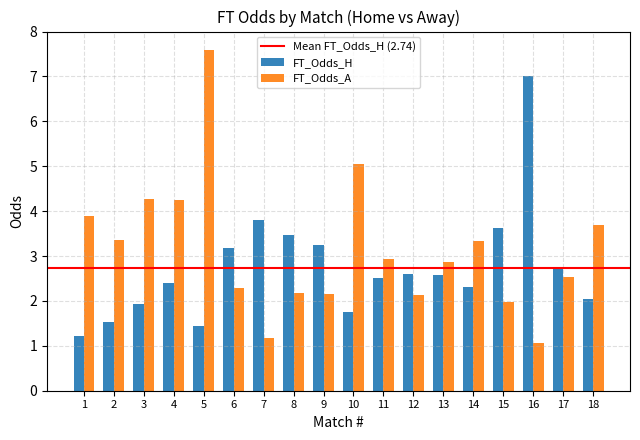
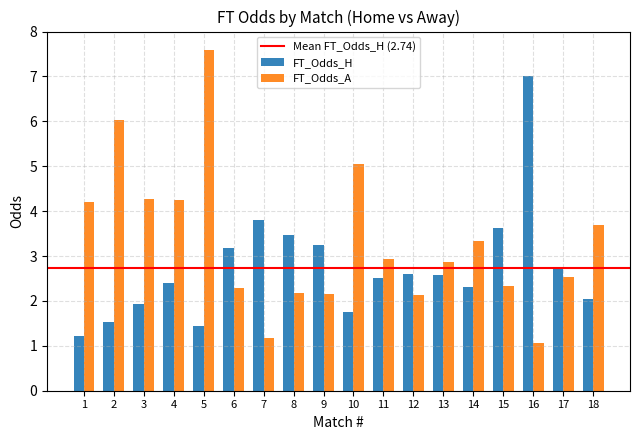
  {
    "FT_Odds_H": {
      "1": 1.2,
      "2": 1.5,
      "3": 1.9,
      "4": 2.4,
      "5": 1.4,
      "6": 3.2,
      "7": 3.8,
      "8": 3.5,
      "9": 3.3,
      "10": 1.8,
      "11": 2.5,
      "12": 2.6,
      "13": 2.6,
      "14": 2.3,
      "15": 3.6,
      "16": 7.0,
      "17": 2.8,
      "18": 2.0
    },
    "FT_Odds_A": {
-     "1": 3.9,
-     "2": 3.4,
+     "1": 4.2,
+     "2": 6.0,
      "3": 4.3,
      "4": 4.3,
      "5": 7.6,
      "6": 2.3,
      "7": 1.2,
      "8": 2.2,
      "9": 2.2,
      "10": 5.0,
      "11": 2.9,
      "12": 2.1,
      "13": 2.9,
      "14": 3.3,
-     "15": 2.0,
+     "15": 2.3,
      "16": 1.1,
      "17": 2.5,
      "18": 3.7
    }
  }
